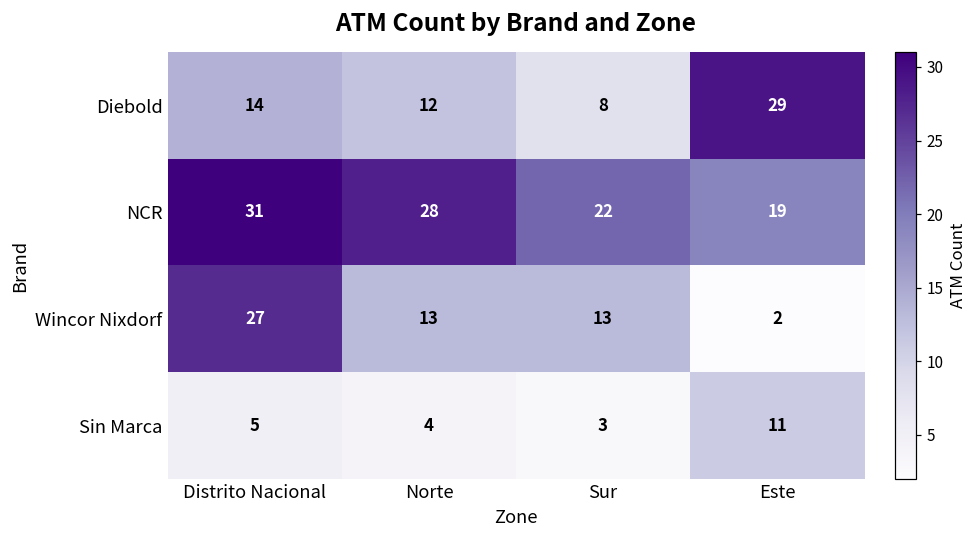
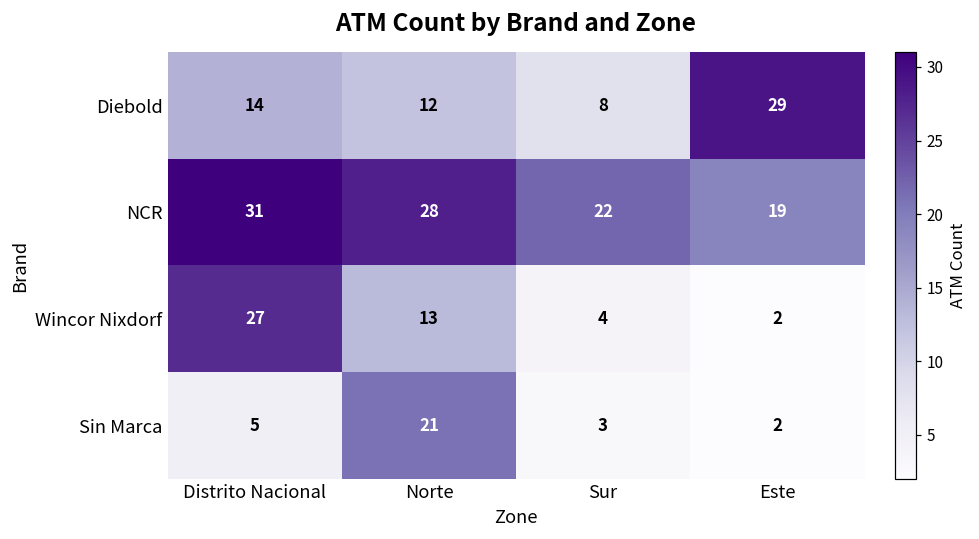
  {
    "Diebold": {
      "Distrito Nacional": 14,
      "Norte": 12,
      "Sur": 8,
      "Este": 29
    },
    "NCR": {
      "Distrito Nacional": 31,
      "Norte": 28,
      "Sur": 22,
      "Este": 19
    },
    "Wincor Nixdorf": {
      "Distrito Nacional": 27,
      "Norte": 13,
-     "Sur": 13,
+     "Sur": 4,
      "Este": 2
    },
    "Sin Marca": {
      "Distrito Nacional": 5,
-     "Norte": 4,
+     "Norte": 21,
      "Sur": 3,
-     "Este": 11
+     "Este": 2
    }
  }
